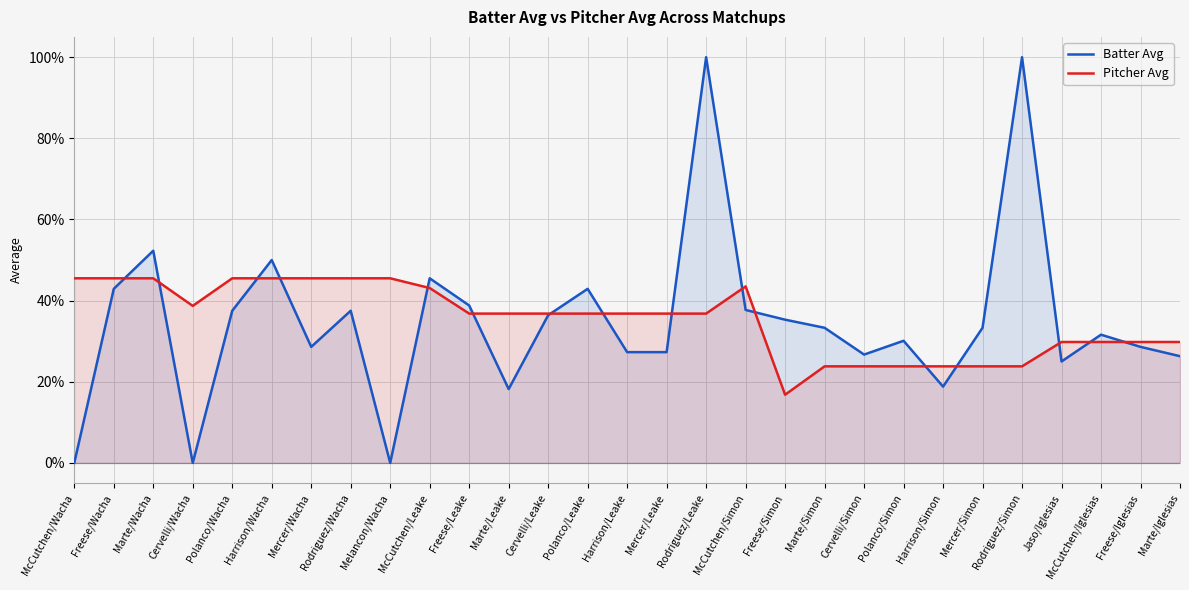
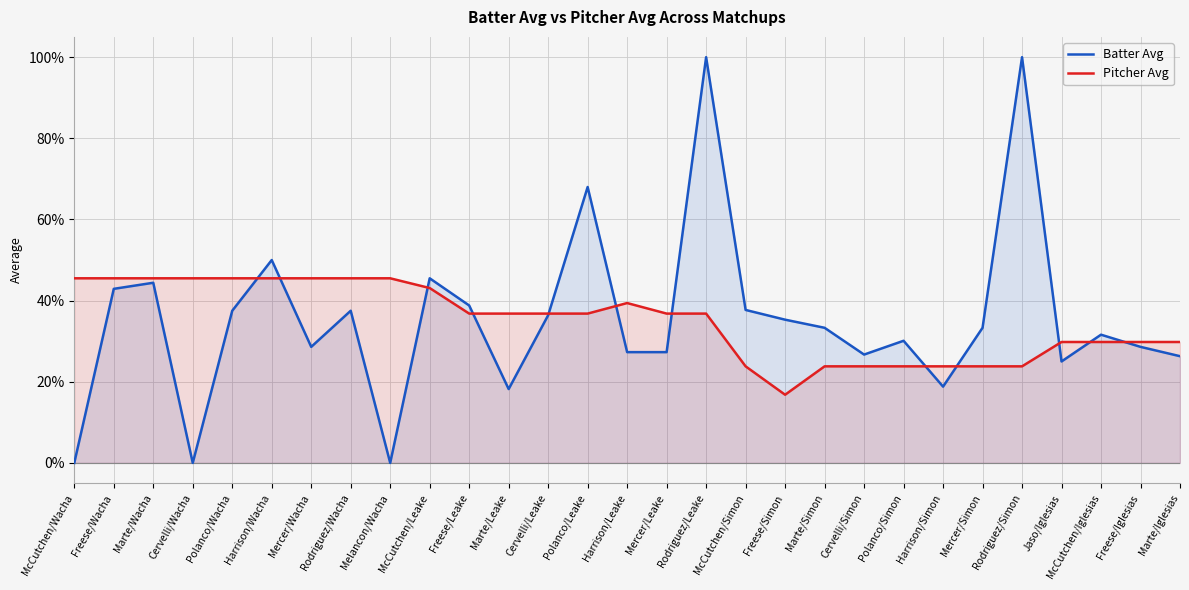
  {
    "Batter Avg": {
      "McCutchen/Wacha": "0%",
      "Freese/Wacha": "43%",
-     "Marte/Wacha": "52%",
+     "Marte/Wacha": "44%",
      "Cervelli/Wacha": "0%",
      "Polanco/Wacha": "38%",
      "Harrison/Wacha": "50%",
      "Mercer/Wacha": "29%",
      "Rodriguez/Wacha": "38%",
      "Melancon/Wacha": "0%",
      "McCutchen/Leake": "46%",
      "Freese/Leake": "39%",
      "Marte/Leake": "18%",
-     "Polanco/Leake": "43%",
+     "Polanco/Leake": "68%",
      "Harrison/Leake": "27%",
      "Mercer/Leake": "27%",
      "Rodriguez/Leake": "100%",
      "McCutchen/Simon": "38%",
      "Freese/Simon": "35%",
      "Marte/Simon": "33%",
      "Cervelli/Simon": "27%",
      "Polanco/Simon": "30%",
      "Harrison/Simon": "19%",
      "Mercer/Simon": "33%",
      "Rodriguez/Simon": "100%",
      "Jaso/Iglesias": "25%",
      "McCutchen/Iglesias": "32%",
      "Freese/Iglesias": "29%",
      "Marte/Iglesias": "26%"
    },
    "Pitcher Avg": {
      "McCutchen/Wacha": "46%",
      "Freese/Wacha": "46%",
      "Marte/Wacha": "46%",
-     "Cervelli/Wacha": "39%",
+     "Cervelli/Wacha": "46%",
      "Polanco/Wacha": "46%",
      "Harrison/Wacha": "46%",
      "Mercer/Wacha": "46%",
      "Rodriguez/Wacha": "46%",
      "Melancon/Wacha": "46%",
      "McCutchen/Leake": "43%",
      "Freese/Leake": "37%",
      "Marte/Leake": "37%",
      "Polanco/Leake": "37%",
-     "Harrison/Leake": "37%",
+     "Harrison/Leake": "39%",
      "Mercer/Leake": "37%",
      "Rodriguez/Leake": "37%",
-     "McCutchen/Simon": "44%",
+     "McCutchen/Simon": "24%",
      "Freese/Simon": "17%",
      "Marte/Simon": "24%",
      "Cervelli/Simon": "24%",
      "Polanco/Simon": "24%",
      "Harrison/Simon": "24%",
      "Mercer/Simon": "24%",
      "Rodriguez/Simon": "24%",
      "Jaso/Iglesias": "30%",
      "McCutchen/Iglesias": "30%",
      "Freese/Iglesias": "30%",
      "Marte/Iglesias": "30%"
    }
  }
